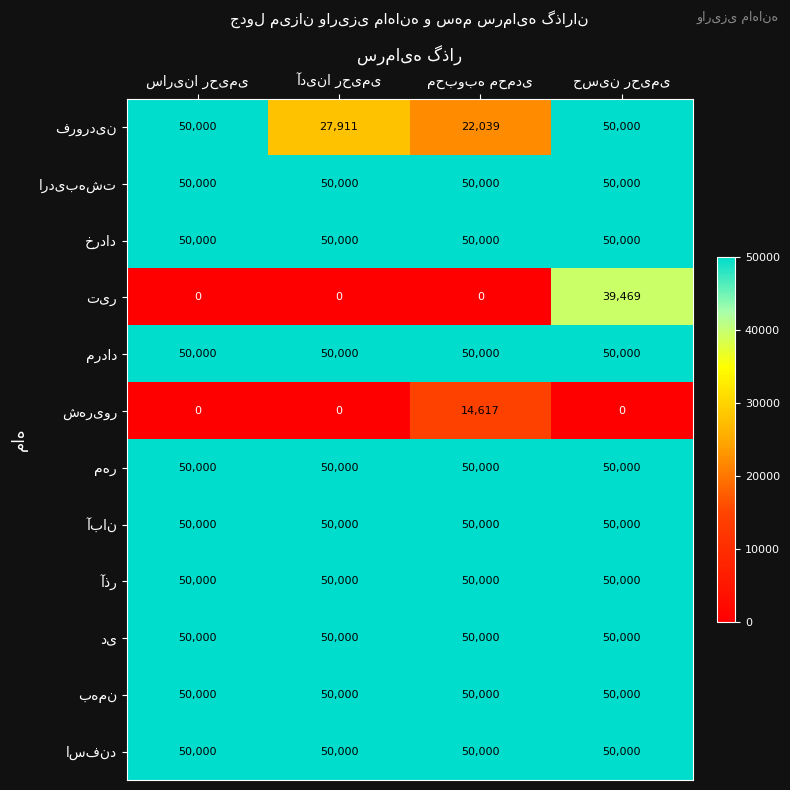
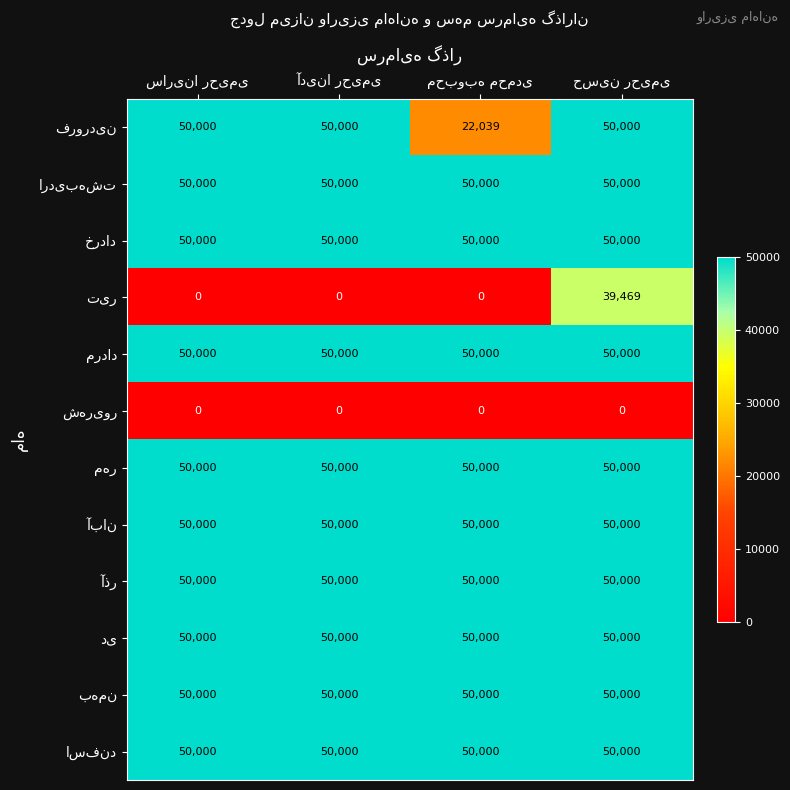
  {
    "فروردین": {
      "سارینا رحیمی": "50,000",
-     "آدینا رحیمی": "27,911",
+     "آدینا رحیمی": "50,000",
      "محبوبه محمدی": "22,039",
      "حسین رحیمی": "50,000"
    },
    "اردیبهشت": {
      "سارینا رحیمی": "50,000",
      "آدینا رحیمی": "50,000",
      "محبوبه محمدی": "50,000",
      "حسین رحیمی": "50,000"
    },
    "خرداد": {
      "سارینا رحیمی": "50,000",
      "آدینا رحیمی": "50,000",
      "محبوبه محمدی": "50,000",
      "حسین رحیمی": "50,000"
    },
    "تیر": {
      "سارینا رحیمی": "0",
      "آدینا رحیمی": "0",
      "محبوبه محمدی": "0",
      "حسین رحیمی": "39,469"
    },
    "مرداد": {
      "سارینا رحیمی": "50,000",
      "آدینا رحیمی": "50,000",
      "محبوبه محمدی": "50,000",
      "حسین رحیمی": "50,000"
    },
    "شهریور": {
      "سارینا رحیمی": "0",
      "آدینا رحیمی": "0",
-     "محبوبه محمدی": "14,617",
+     "محبوبه محمدی": "0",
      "حسین رحیمی": "0"
    },
    "مهر": {
      "سارینا رحیمی": "50,000",
      "آدینا رحیمی": "50,000",
      "محبوبه محمدی": "50,000",
      "حسین رحیمی": "50,000"
    },
    "آبان": {
      "سارینا رحیمی": "50,000",
      "آدینا رحیمی": "50,000",
      "محبوبه محمدی": "50,000",
      "حسین رحیمی": "50,000"
    },
    "آذر": {
      "سارینا رحیمی": "50,000",
      "آدینا رحیمی": "50,000",
      "محبوبه محمدی": "50,000",
      "حسین رحیمی": "50,000"
    },
    "دی": {
      "سارینا رحیمی": "50,000",
      "آدینا رحیمی": "50,000",
      "محبوبه محمدی": "50,000",
      "حسین رحیمی": "50,000"
    },
    "بهمن": {
      "سارینا رحیمی": "50,000",
      "آدینا رحیمی": "50,000",
      "محبوبه محمدی": "50,000",
      "حسین رحیمی": "50,000"
    },
    "اسفند": {
      "سارینا رحیمی": "50,000",
      "آدینا رحیمی": "50,000",
      "محبوبه محمدی": "50,000",
      "حسین رحیمی": "50,000"
    }
  }
